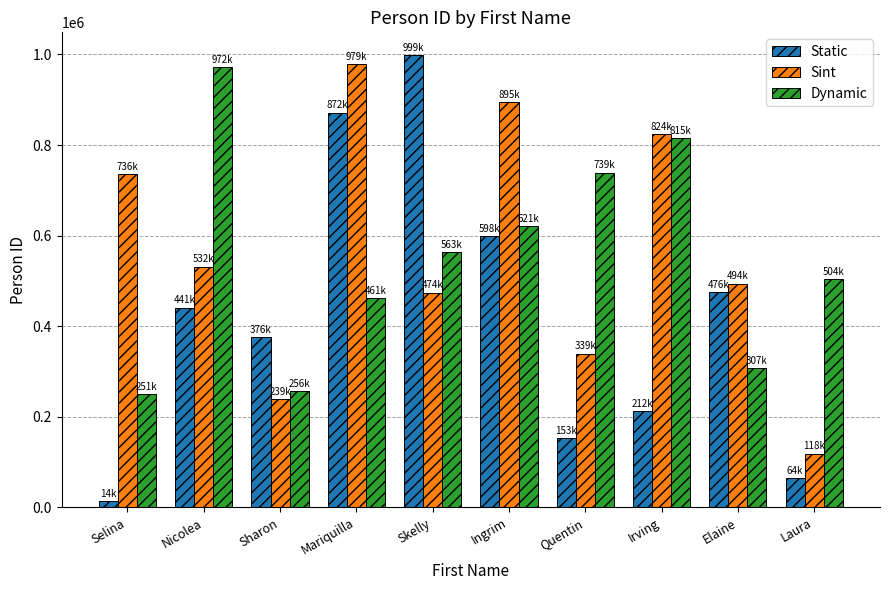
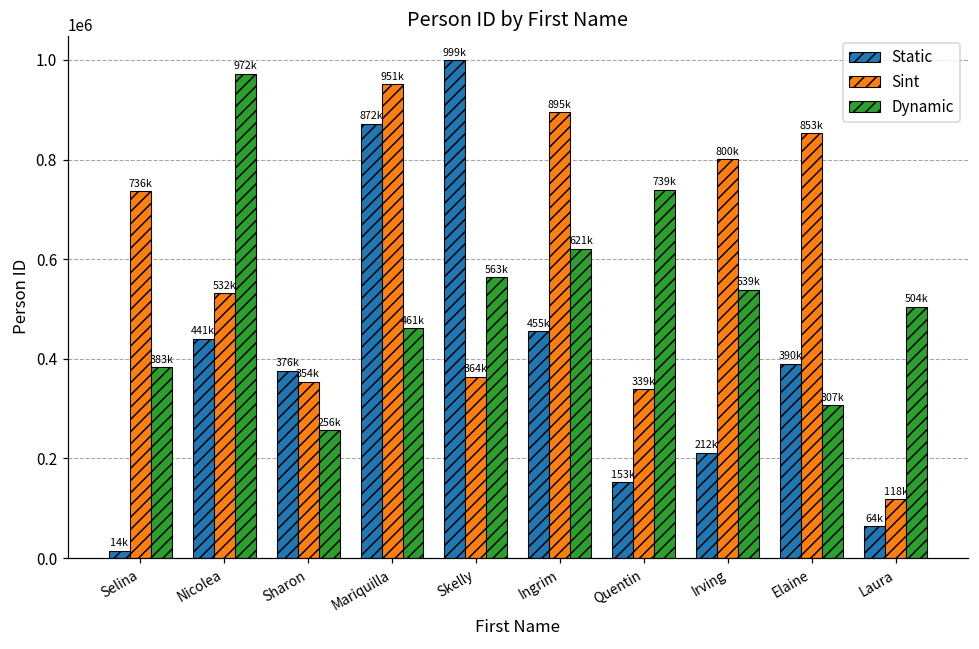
  {
    "Static": {
      "Selina": "14k",
      "Nicolea": "441k",
      "Sharon": "376k",
      "Mariquilla": "872k",
      "Skelly": "999k",
-     "Ingrim": "598k",
+     "Ingrim": "455k",
      "Quentin": "153k",
      "Irving": "212k",
-     "Elaine": "476k",
+     "Elaine": "390k",
      "Laura": "64k"
    },
    "Sint": {
      "Selina": "736k",
      "Nicolea": "532k",
-     "Sharon": "239k",
-     "Mariquilla": "979k",
-     "Skelly": "474k",
+     "Sharon": "354k",
+     "Mariquilla": "951k",
+     "Skelly": "364k",
      "Ingrim": "895k",
      "Quentin": "339k",
-     "Irving": "824k",
-     "Elaine": "494k",
+     "Irving": "800k",
+     "Elaine": "853k",
      "Laura": "118k"
    },
    "Dynamic": {
-     "Selina": "251k",
+     "Selina": "383k",
      "Nicolea": "972k",
      "Sharon": "256k",
      "Mariquilla": "461k",
      "Skelly": "563k",
      "Ingrim": "621k",
      "Quentin": "739k",
-     "Irving": "815k",
+     "Irving": "539k",
      "Elaine": "307k",
      "Laura": "504k"
    }
  }
